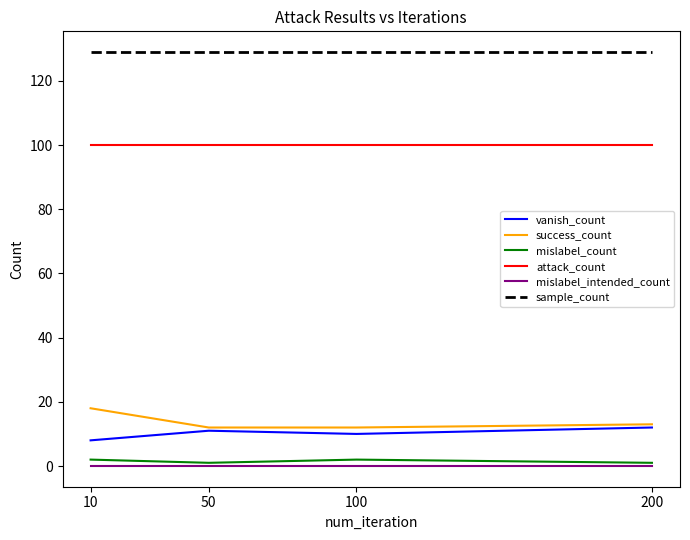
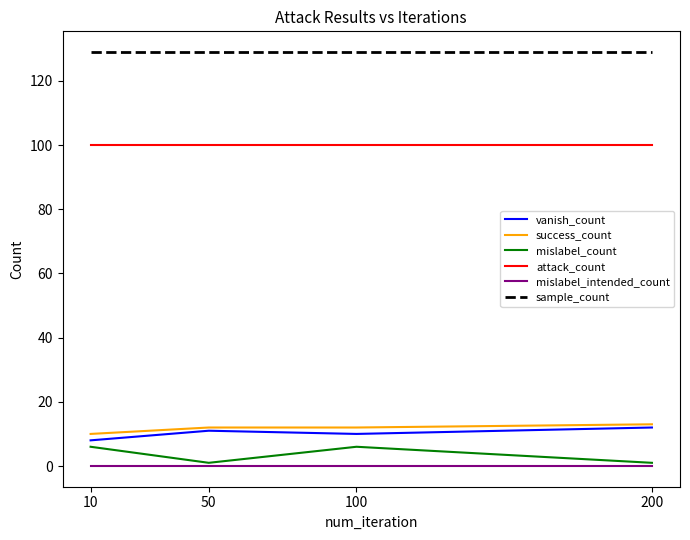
  {
    "vanish_count": {
      "10": 8,
      "50": 11,
      "100": 10,
      "200": 12
    },
    "success_count": {
-     "10": 18,
+     "10": 10,
      "50": 12,
      "100": 12,
      "200": 13
    },
    "mislabel_count": {
-     "10": 2,
+     "10": 6,
      "50": 1,
-     "100": 2,
+     "100": 6,
      "200": 1
    },
    "attack_count": {
      "10": 100,
      "50": 100,
      "100": 100,
      "200": 100
    },
    "mislabel_intended_count": {
      "10": 0,
      "50": 0,
      "100": 0,
      "200": 0
    },
    "sample_count": {
      "10": 129,
      "50": 129,
      "100": 129,
      "200": 129
    }
  }
